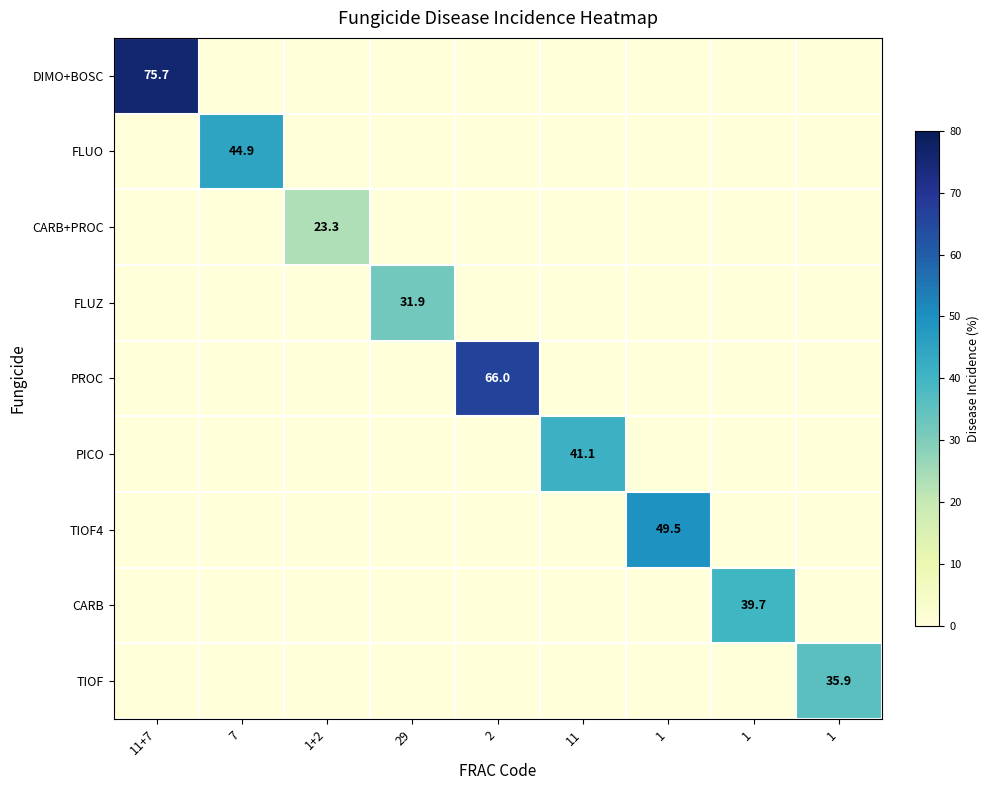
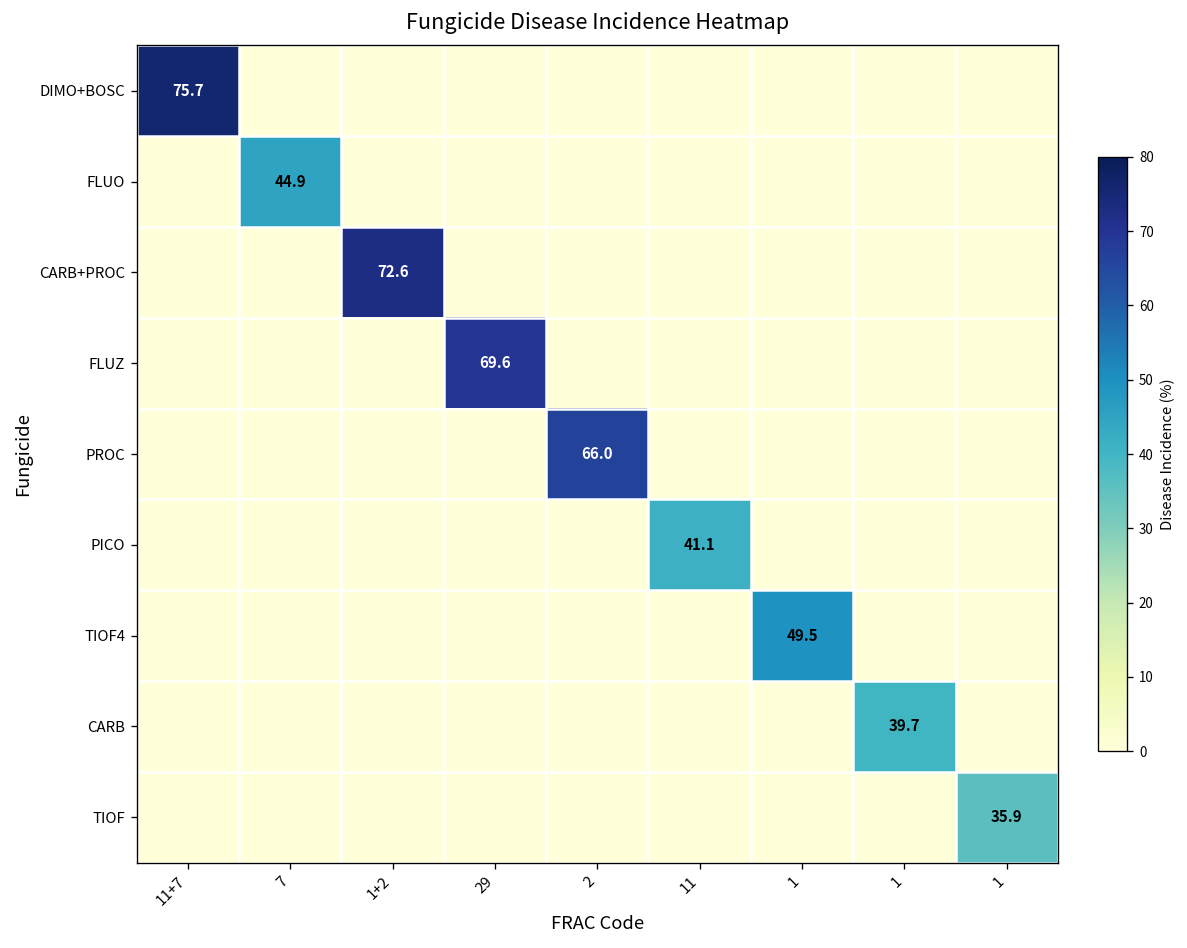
  {
    "DIMO+BOSC": {
      "11+7": 75.7
    },
    "FLUO": {
      "7": 44.9
    },
    "CARB+PROC": {
-     "1+2": 23.3
+     "1+2": 72.6
    },
    "FLUZ": {
-     "29": 31.9
+     "29": 69.6
    },
    "PROC": {
      "2": 66.0
    },
    "PICO": {
      "11": 41.1
    }
  }
